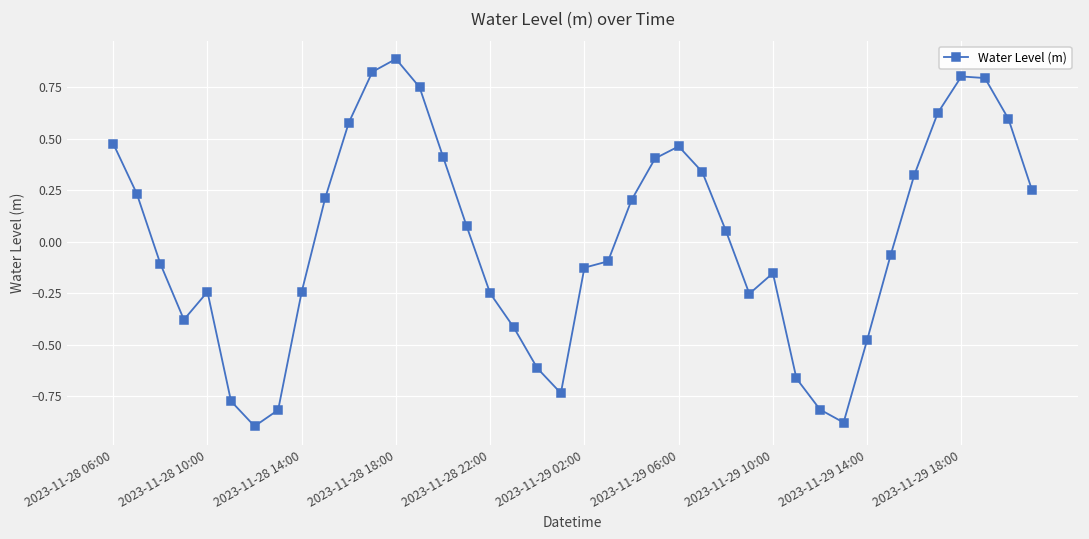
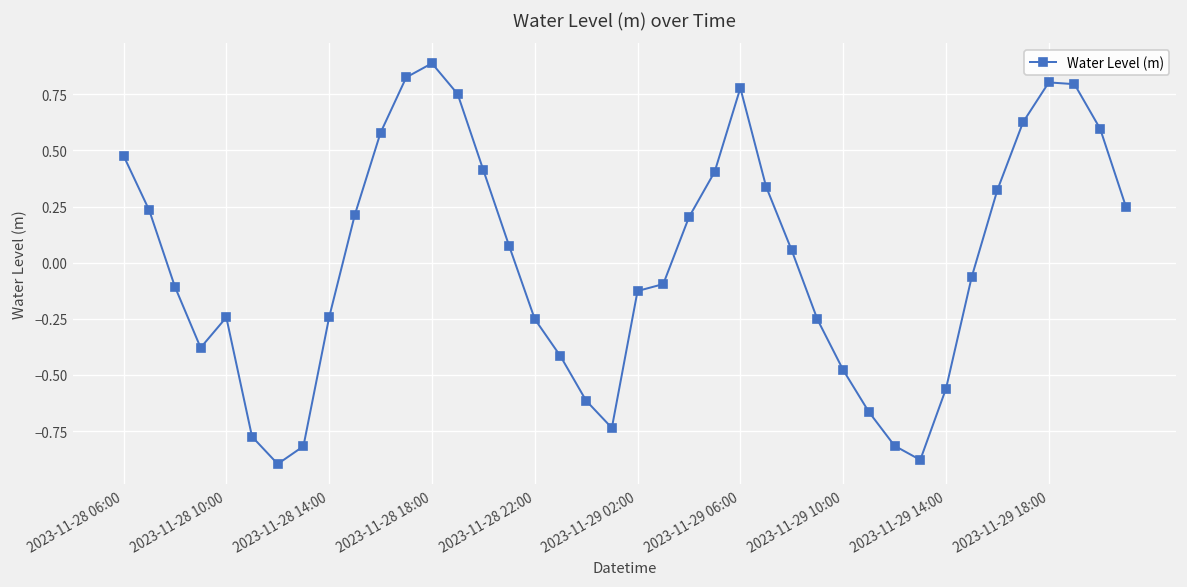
  {
    "2023-11-28 06:00": 0.48,
    "2023-11-28 10:00": -0.24,
    "2023-11-28 14:00": -0.24,
    "2023-11-28 18:00": 0.89,
    "2023-11-28 22:00": -0.25,
    "2023-11-29 02:00": -0.13,
-   "2023-11-29 06:00": 0.46,
-   "2023-11-29 10:00": -0.15,
-   "2023-11-29 14:00": -0.48,
+   "2023-11-29 06:00": 0.78,
+   "2023-11-29 10:00": -0.48,
+   "2023-11-29 14:00": -0.56,
    "2023-11-29 18:00": 0.80
  }
